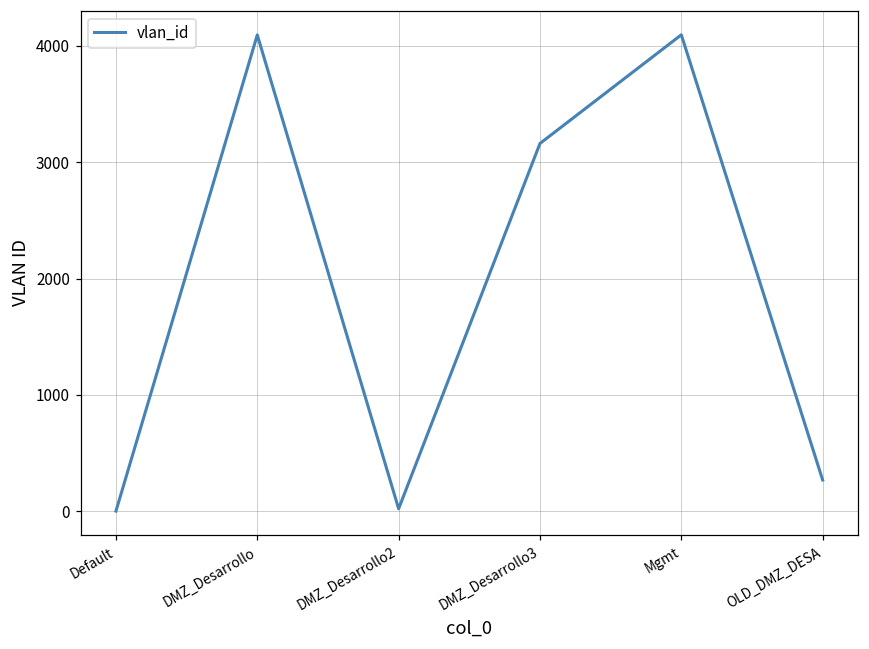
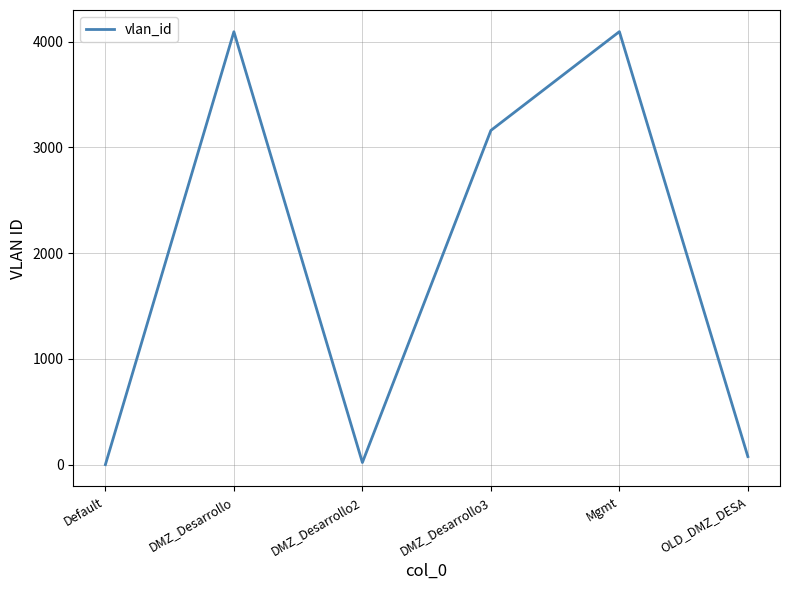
  {
    "Default": 0,
    "DMZ_Desarrollo": 4090,
    "DMZ_Desarrollo2": 20,
    "DMZ_Desarrollo3": 3160,
    "Mgmt": 4100,
-   "OLD_DMZ_DESA": 270
+   "OLD_DMZ_DESA": 80
  }
